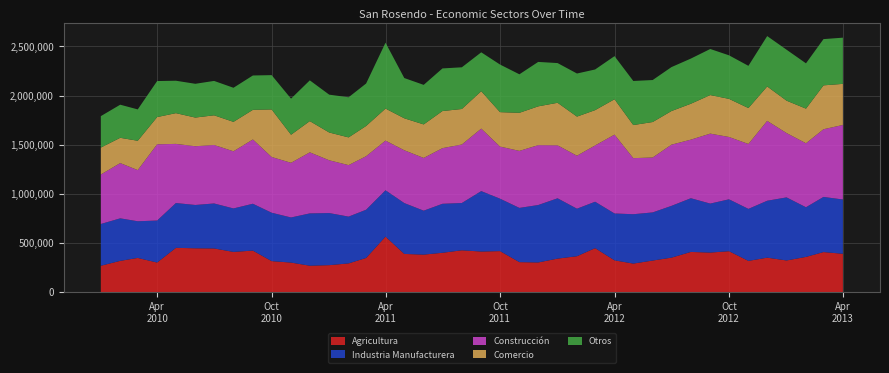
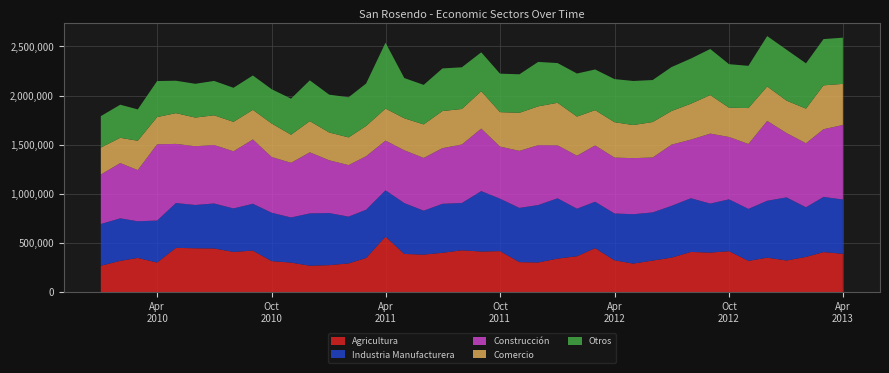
  {
    "Agricultura": {
      "Apr 2010": "300,000",
      "Oct 2010": "300,000",
      "Apr 2011": "600,000",
      "Oct 2011": "400,000",
      "Apr 2012": "300,000",
      "Oct 2012": "400,000",
      "Apr 2013": "400,000"
    },
    "Industria Manufacturera": {
      "Apr 2010": "400,000",
      "Oct 2010": "500,000",
      "Apr 2011": "500,000",
      "Oct 2011": "500,000",
      "Apr 2012": "500,000",
      "Oct 2012": "500,000",
      "Apr 2013": "600,000"
    },
    "Construcción": {
      "Apr 2010": "800,000",
      "Oct 2010": "600,000",
      "Apr 2011": "500,000",
      "Oct 2011": "500,000",
-     "Apr 2012": "800,000",
+     "Apr 2012": "600,000",
      "Oct 2012": "600,000",
      "Apr 2013": "800,000"
    },
    "Comercio": {
      "Apr 2010": "300,000",
-     "Oct 2010": "500,000",
+     "Oct 2010": "300,000",
      "Apr 2011": "300,000",
      "Oct 2011": "400,000",
      "Apr 2012": "400,000",
-     "Oct 2012": "400,000",
+     "Oct 2012": "300,000",
      "Apr 2013": "400,000"
    },
    "Otros": {
      "Apr 2010": "400,000",
      "Oct 2010": "300,000",
      "Apr 2011": "700,000",
-     "Oct 2011": "500,000",
+     "Oct 2011": "400,000",
      "Apr 2012": "400,000",
      "Oct 2012": "400,000",
      "Apr 2013": "500,000"
    }
  }
